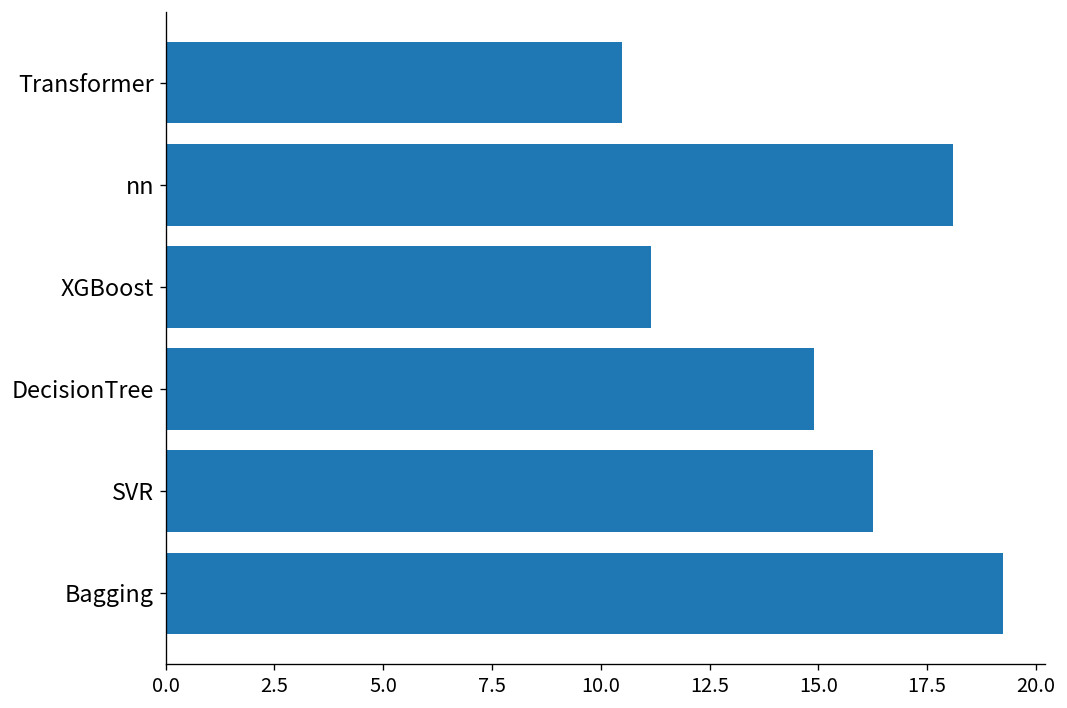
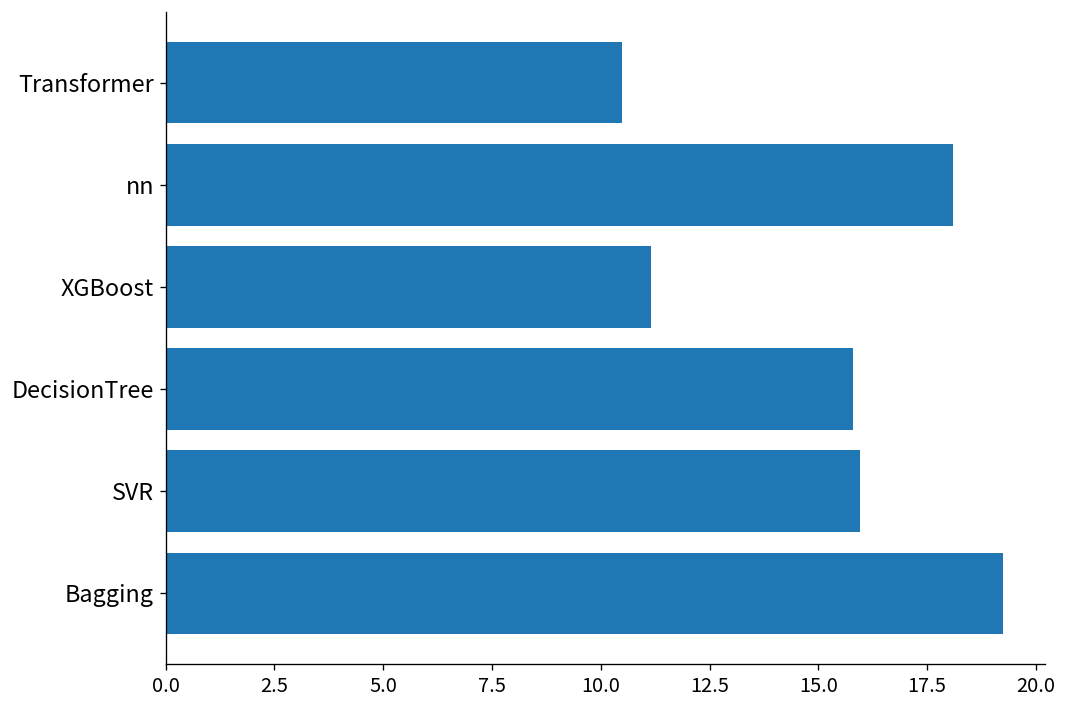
  {
    "Transformer": 10.5,
    "nn": 18.1,
    "XGBoost": 11.2,
-   "DecisionTree": 14.9,
-   "SVR": 16.2,
+   "DecisionTree": 15.8,
+   "SVR": 16.0,
    "Bagging": 19.2
  }
